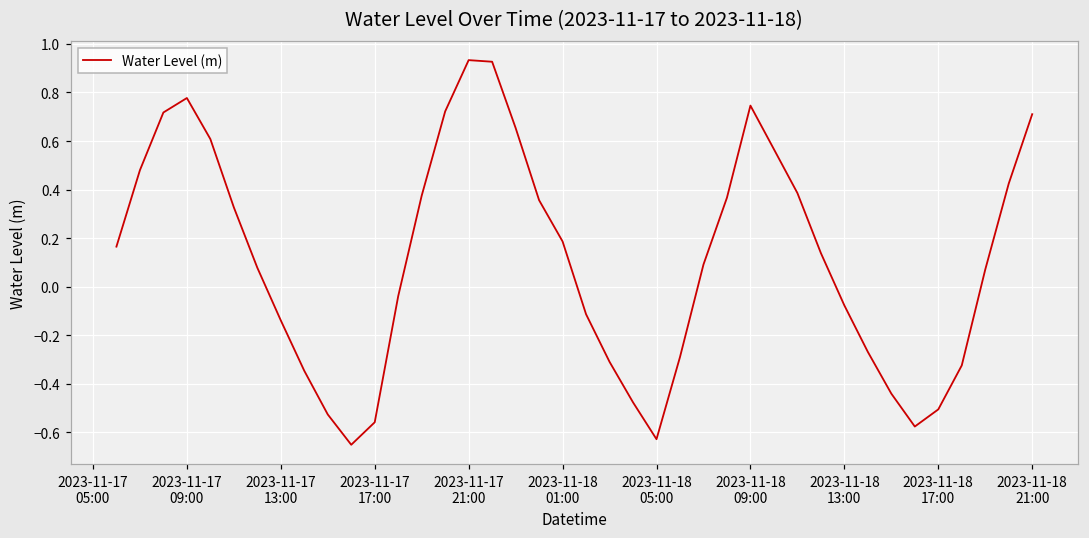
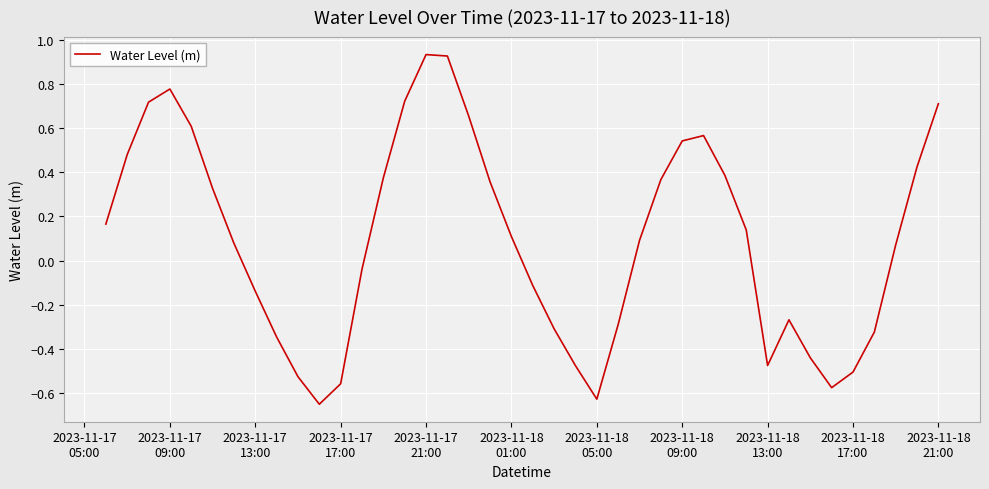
  {
    "2023-11-17 09:00": 0.78,
    "2023-11-17 13:00": -0.14,
    "2023-11-17 17:00": -0.56,
    "2023-11-17 21:00": 0.93,
-   "2023-11-18 01:00": 0.19,
+   "2023-11-18 01:00": 0.11,
    "2023-11-18 05:00": -0.63,
-   "2023-11-18 09:00": 0.75,
-   "2023-11-18 13:00": -0.08,
+   "2023-11-18 09:00": 0.54,
+   "2023-11-18 13:00": -0.48,
    "2023-11-18 17:00": -0.51,
    "2023-11-18 21:00": 0.71
  }
